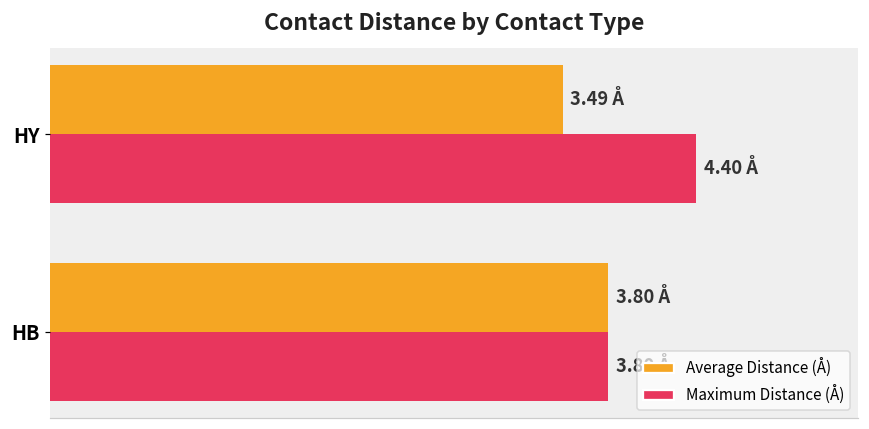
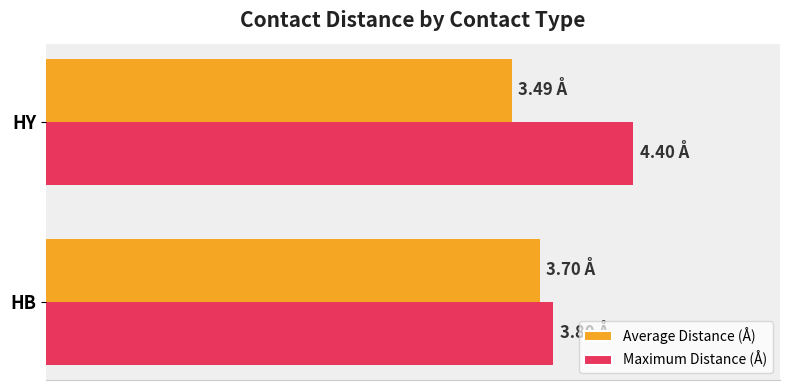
  {
    "Average Distance (Å)": {
      "HY": 3.49,
-     "HB": 3.80
+     "HB": 3.70
    },
    "Maximum Distance (Å)": {
      "HY": 4.40
    }
  }
